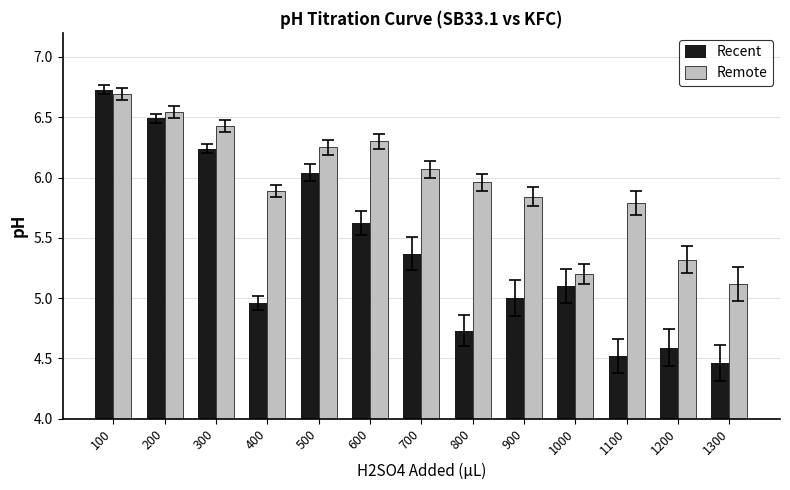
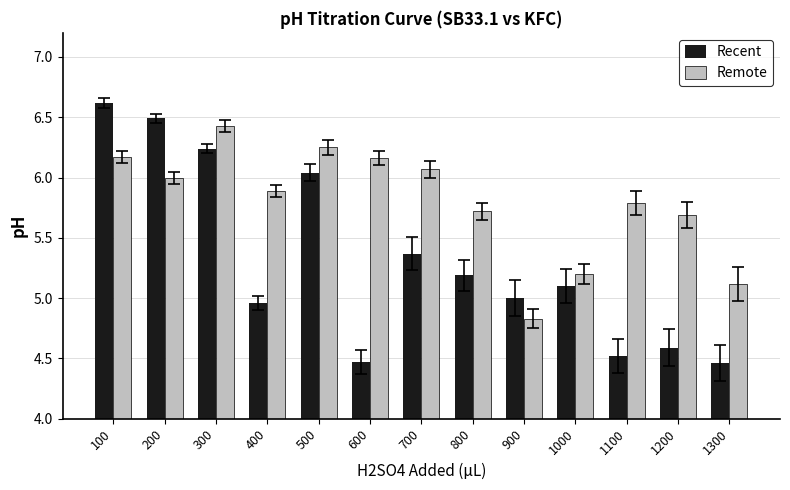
  {
    "Recent": {
-     "100": 6.73,
+     "100": 6.62,
      "200": 6.49,
      "300": 6.24,
      "400": 4.96,
      "500": 6.04,
-     "600": 5.62,
+     "600": 4.47,
      "700": 5.37,
-     "800": 4.73,
+     "800": 5.19,
      "900": 5.00,
      "1000": 5.10,
      "1100": 4.52,
      "1200": 4.59,
      "1300": 4.46
    },
    "Remote": {
-     "100": 6.69,
-     "200": 6.54,
+     "100": 6.17,
+     "200": 6.00,
      "300": 6.43,
      "400": 5.89,
      "500": 6.25,
-     "600": 6.30,
+     "600": 6.16,
      "700": 6.07,
-     "800": 5.96,
-     "900": 5.84,
+     "800": 5.72,
+     "900": 4.83,
      "1000": 5.20,
      "1100": 5.79,
-     "1200": 5.32,
+     "1200": 5.69,
      "1300": 5.12
    }
  }
